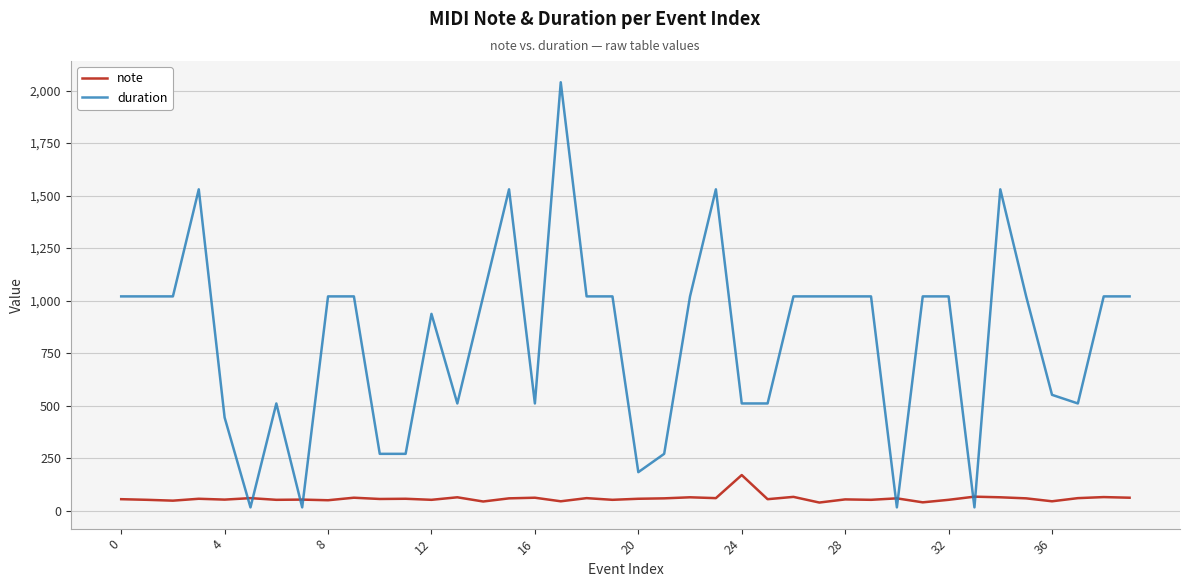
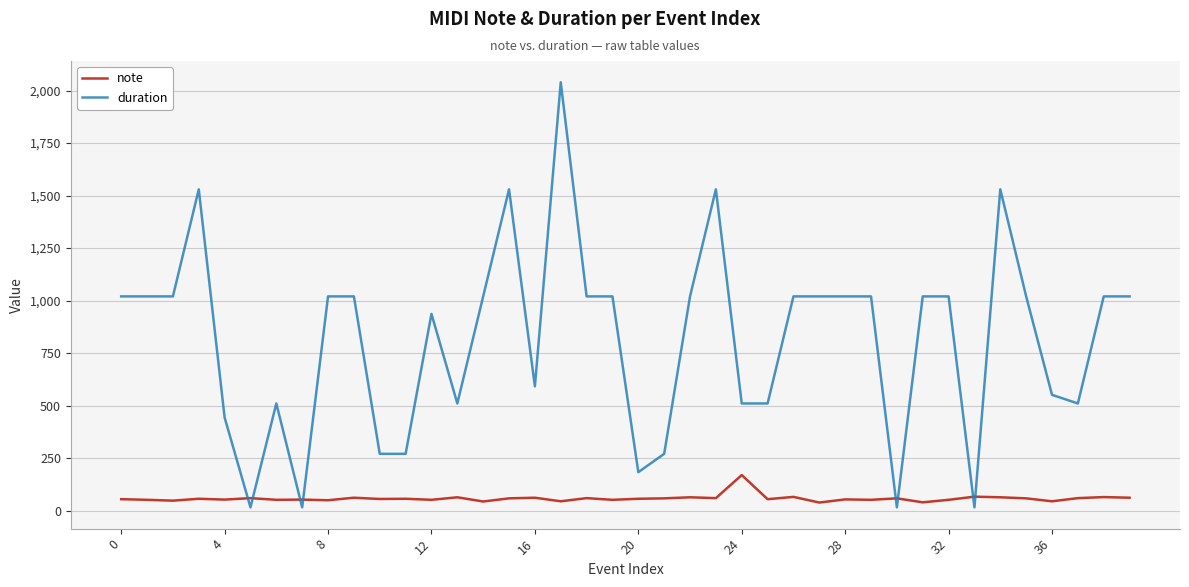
  {
    "note": {
      "0": "50",
      "4": "50",
      "8": "50",
      "12": "50",
      "16": "60",
      "20": "60",
      "24": "170",
      "28": "50",
      "32": "50",
      "36": "40"
    },
    "duration": {
      "0": "1,020",
      "4": "440",
      "8": "1,020",
      "12": "940",
-     "16": "510",
+     "16": "590",
      "20": "180",
      "24": "510",
      "28": "1,020",
      "32": "1,020",
      "36": "550"
    }
  }
